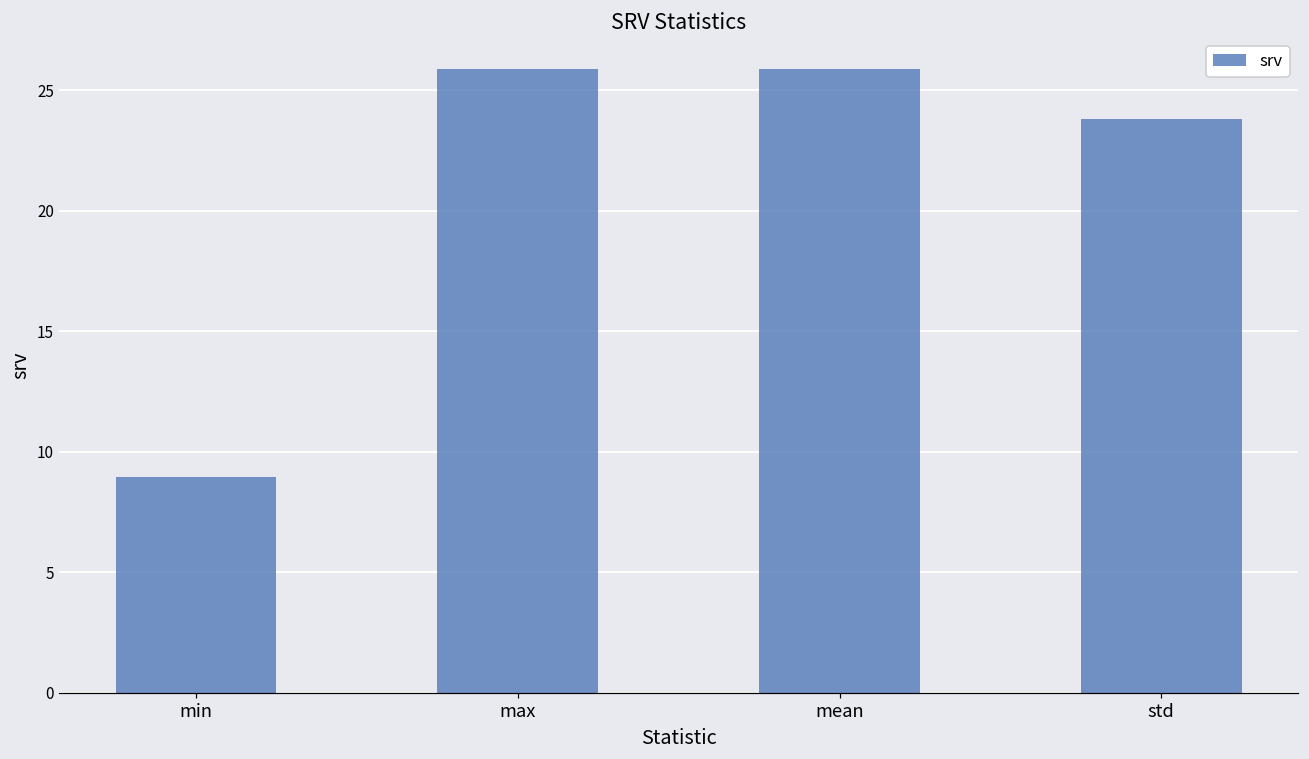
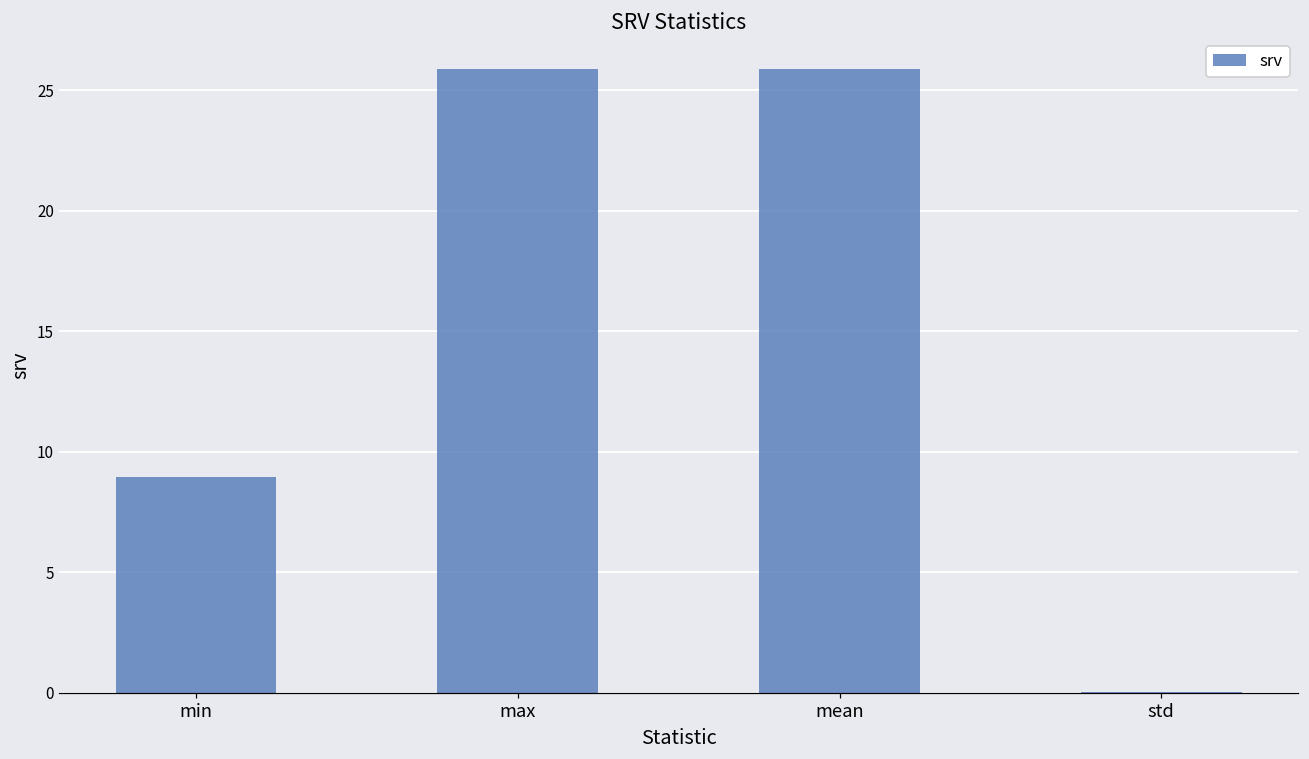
  {
    "min": 9.0,
    "max": 25.9,
    "mean": 25.9,
-   "std": 23.8
+   "std": 0.0
  }
